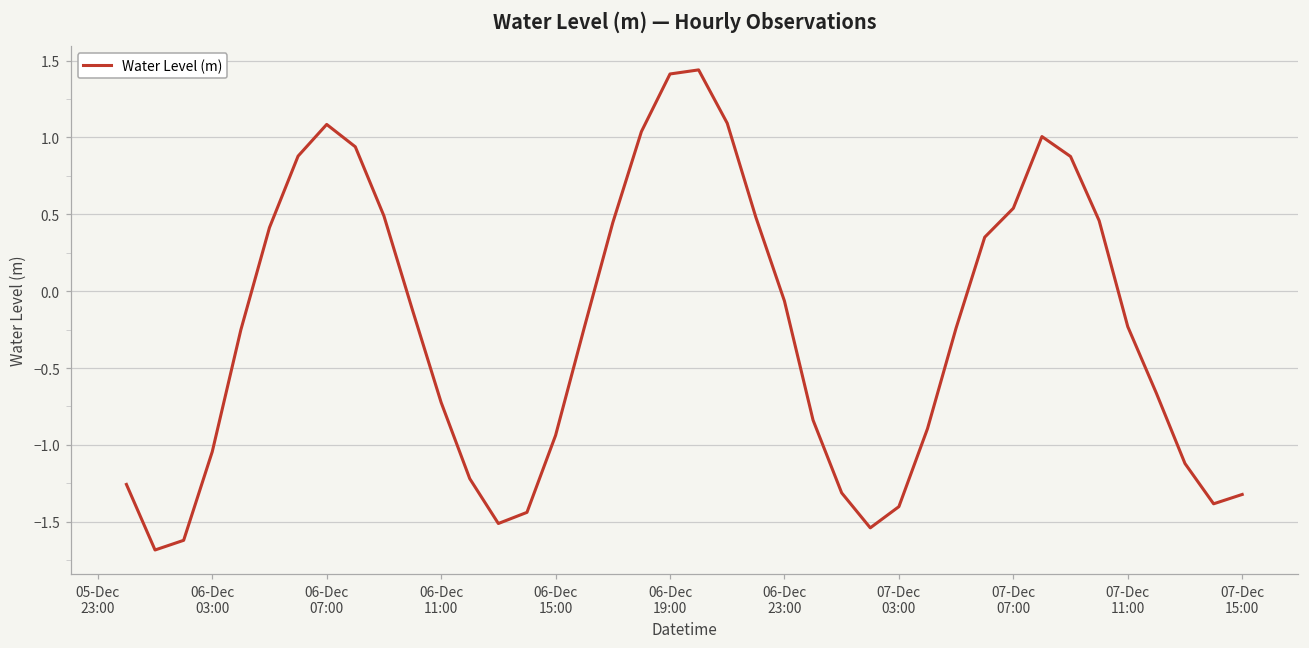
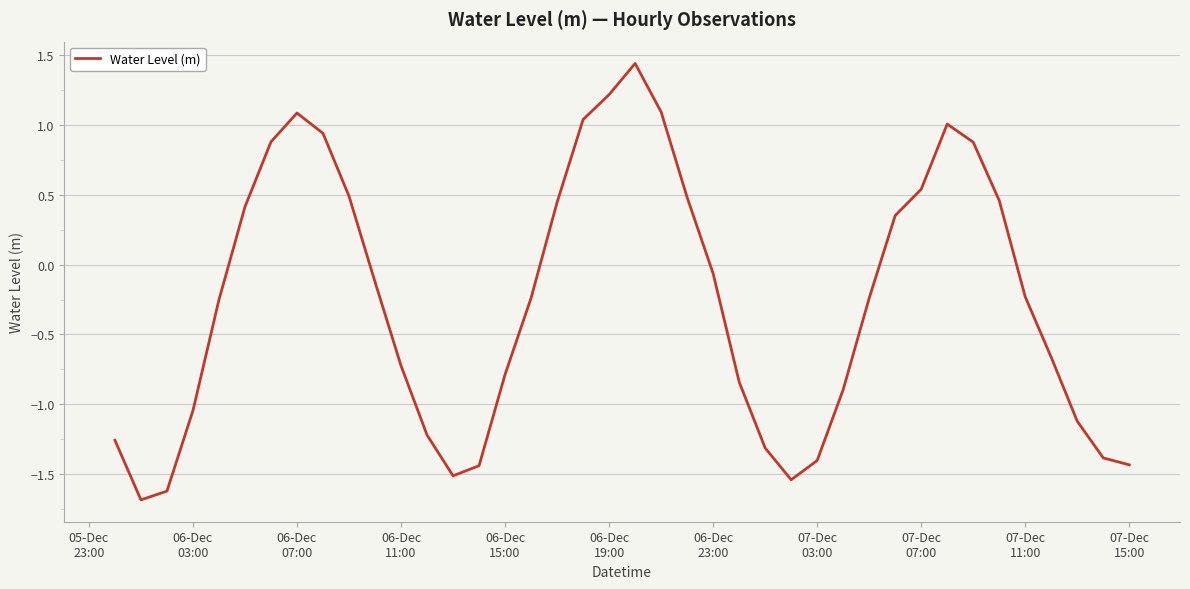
  {
    "06-Dec 03:00": -1.04,
    "06-Dec 07:00": 1.08,
    "06-Dec 11:00": -0.72,
-   "06-Dec 15:00": -0.94,
-   "06-Dec 19:00": 1.41,
+   "06-Dec 15:00": -0.79,
+   "06-Dec 19:00": 1.22,
    "06-Dec 23:00": -0.06,
    "07-Dec 03:00": -1.40,
    "07-Dec 07:00": 0.54,
    "07-Dec 11:00": -0.23,
-   "07-Dec 15:00": -1.32
+   "07-Dec 15:00": -1.43
  }
